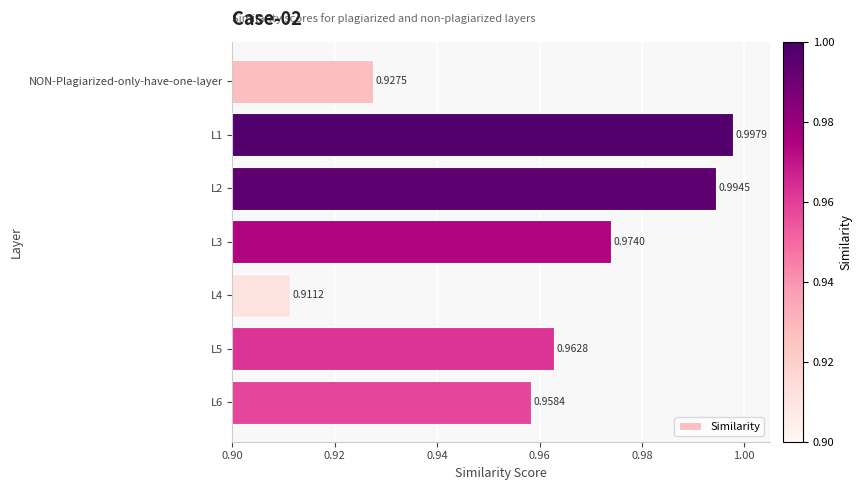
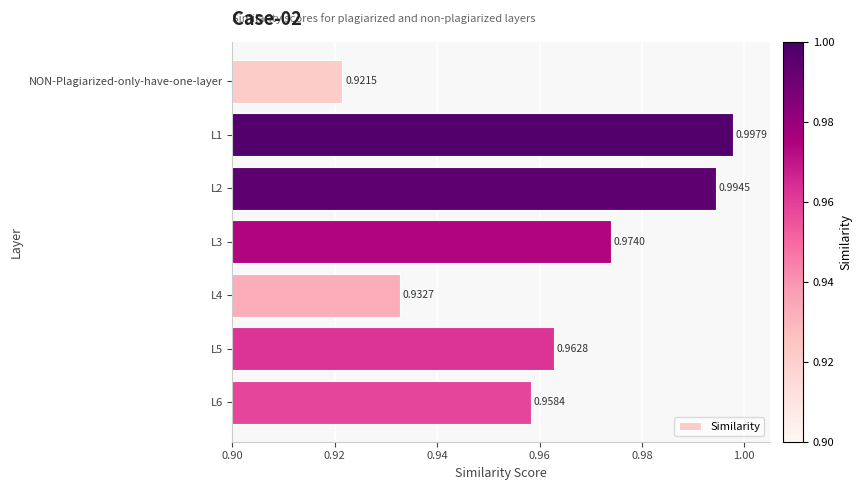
  {
-   "NON-Plagiarized-only-have-one-layer": 0.9275,
+   "NON-Plagiarized-only-have-one-layer": 0.9215,
    "L1": 0.9979,
    "L2": 0.9945,
    "L3": 0.9740,
-   "L4": 0.9112,
+   "L4": 0.9327,
    "L5": 0.9628,
    "L6": 0.9584
  }
